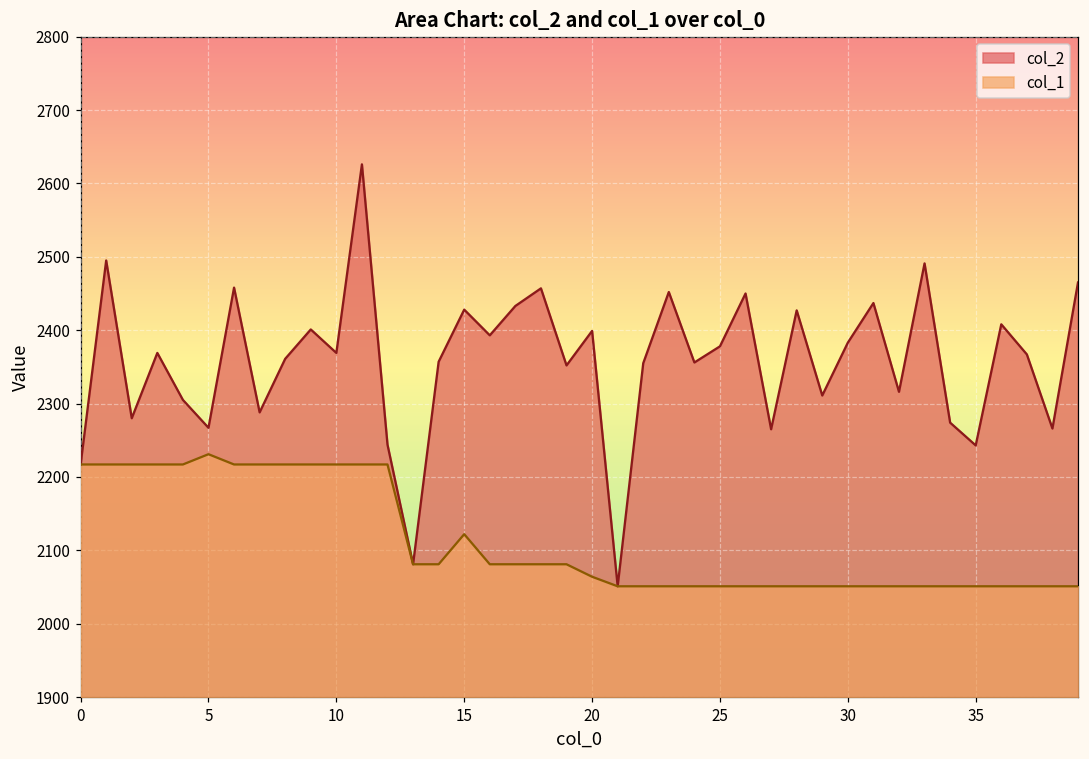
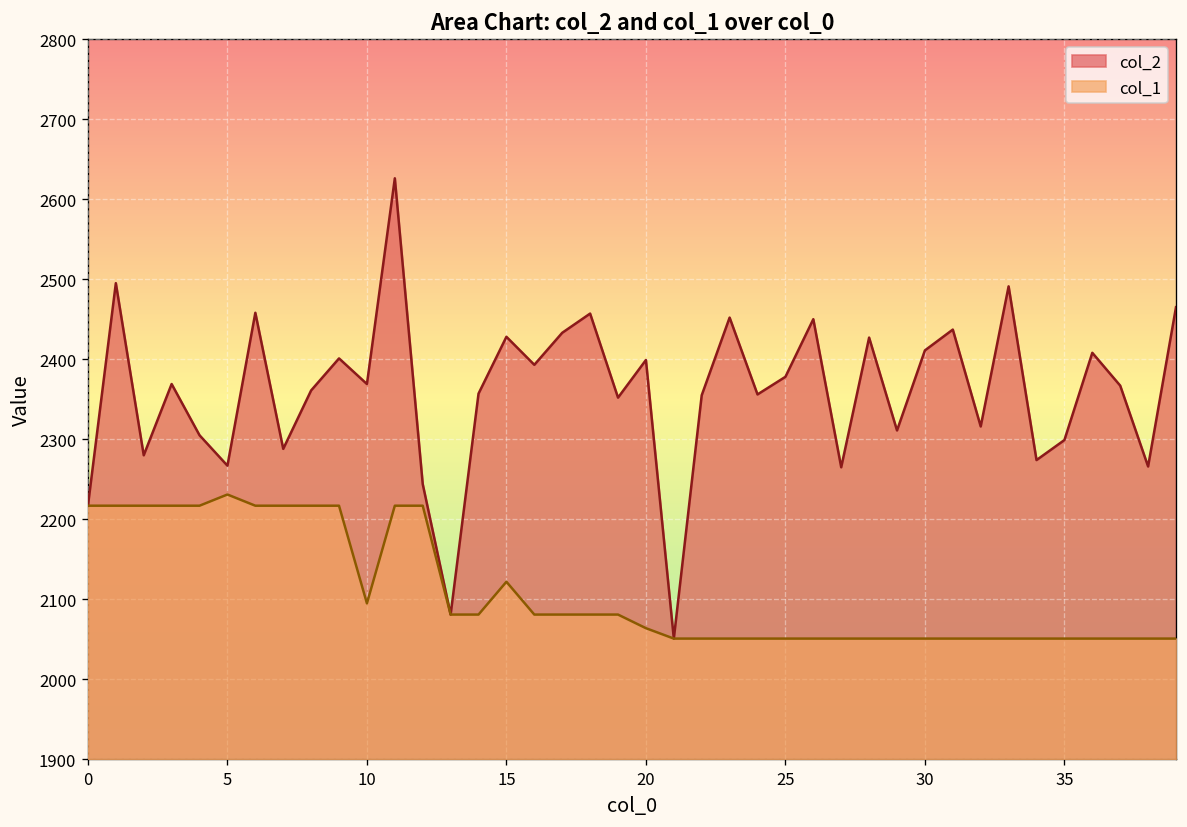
  {
    "col_2": {
      "5": 2270,
      "10": 2370,
      "15": 2430,
      "20": 2400,
      "25": 2380,
-     "30": 2380,
-     "35": 2240
+     "30": 2410,
+     "35": 2300
    },
    "col_1": {
      "5": 2230,
-     "10": 2220,
+     "10": 2100,
      "15": 2120,
      "20": 2060,
      "25": 2050,
      "30": 2050,
      "35": 2050
    }
  }
